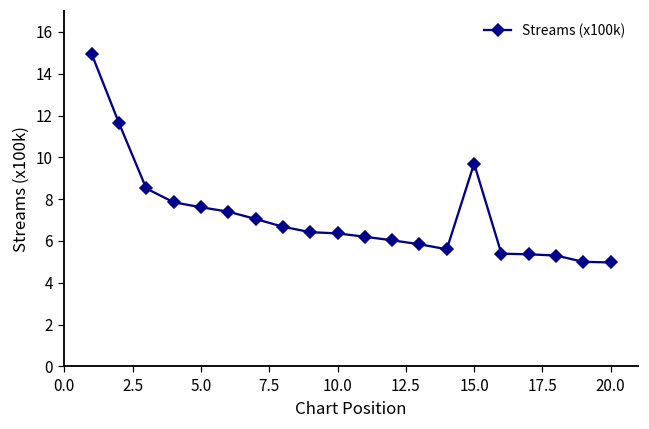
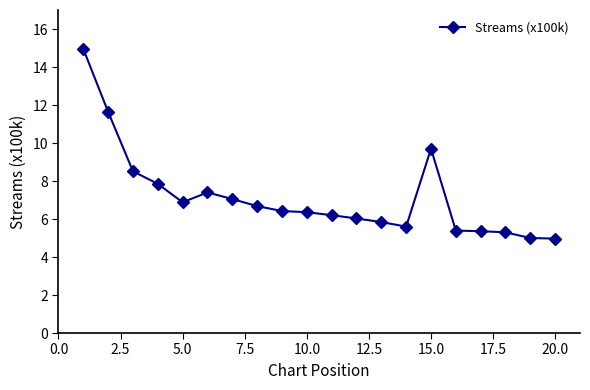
  {
-   "5.0": 7.6,
+   "5.0": 6.9,
    "10.0": 6.4,
    "15.0": 9.7,
    "20.0": 5.0
  }
